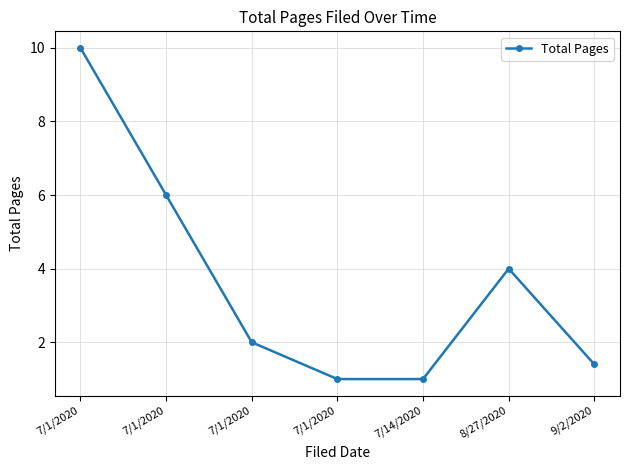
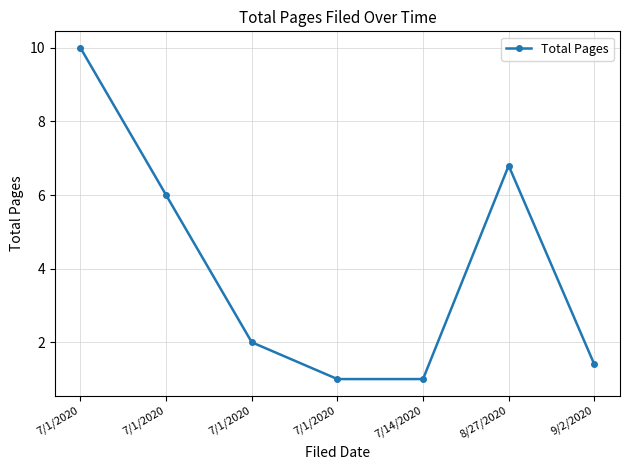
  {
    "7/14/2020": 1.0,
-   "8/27/2020": 4.0,
+   "8/27/2020": 6.8,
    "9/2/2020": 1.4
  }
